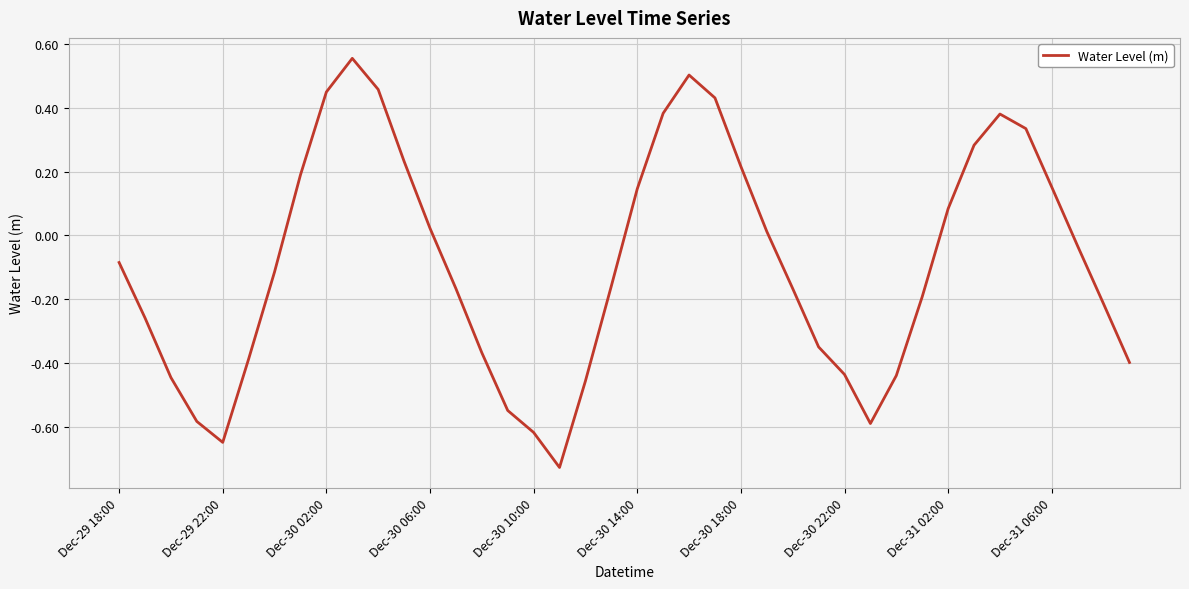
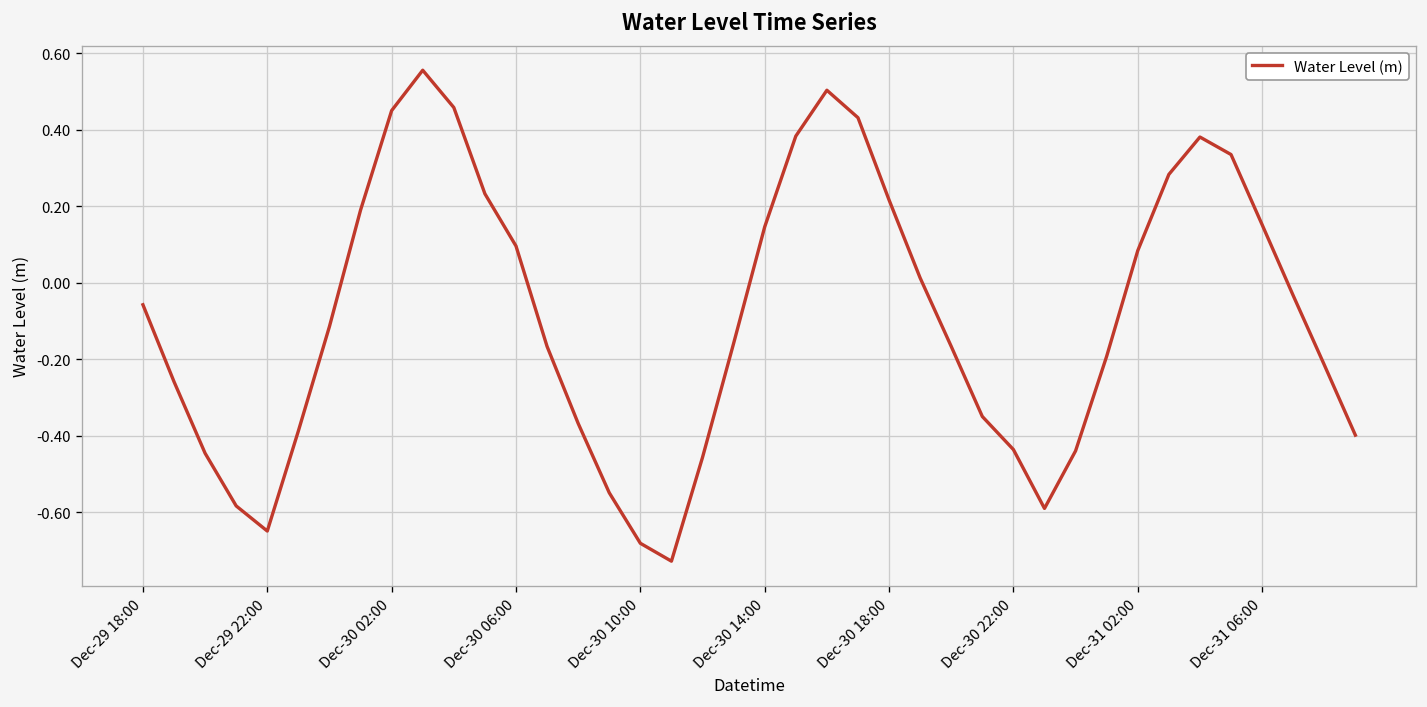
  {
-   "Dec-29 18:00": -0.08,
+   "Dec-29 18:00": -0.06,
    "Dec-29 22:00": -0.65,
    "Dec-30 02:00": 0.45,
-   "Dec-30 06:00": 0.02,
-   "Dec-30 10:00": -0.62,
+   "Dec-30 06:00": 0.10,
+   "Dec-30 10:00": -0.68,
    "Dec-30 14:00": 0.15,
    "Dec-30 18:00": 0.22,
    "Dec-30 22:00": -0.44,
    "Dec-31 02:00": 0.08,
    "Dec-31 06:00": 0.15
  }
